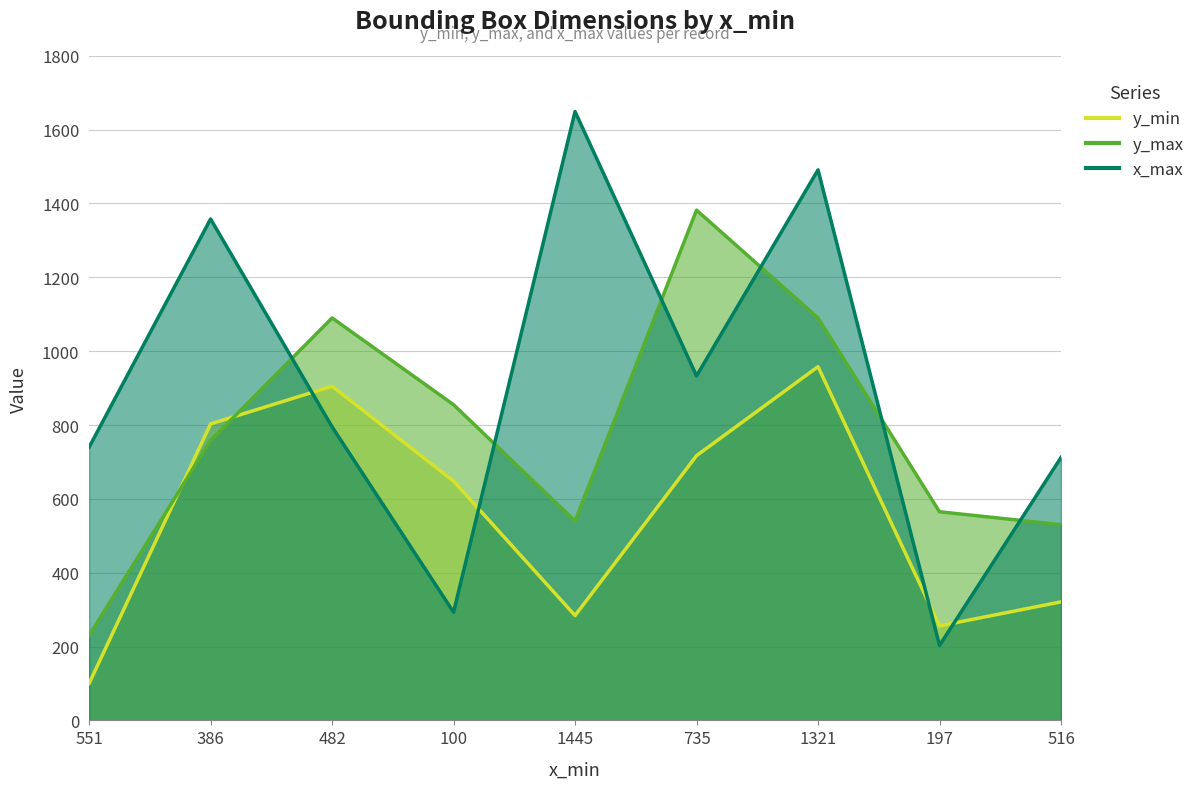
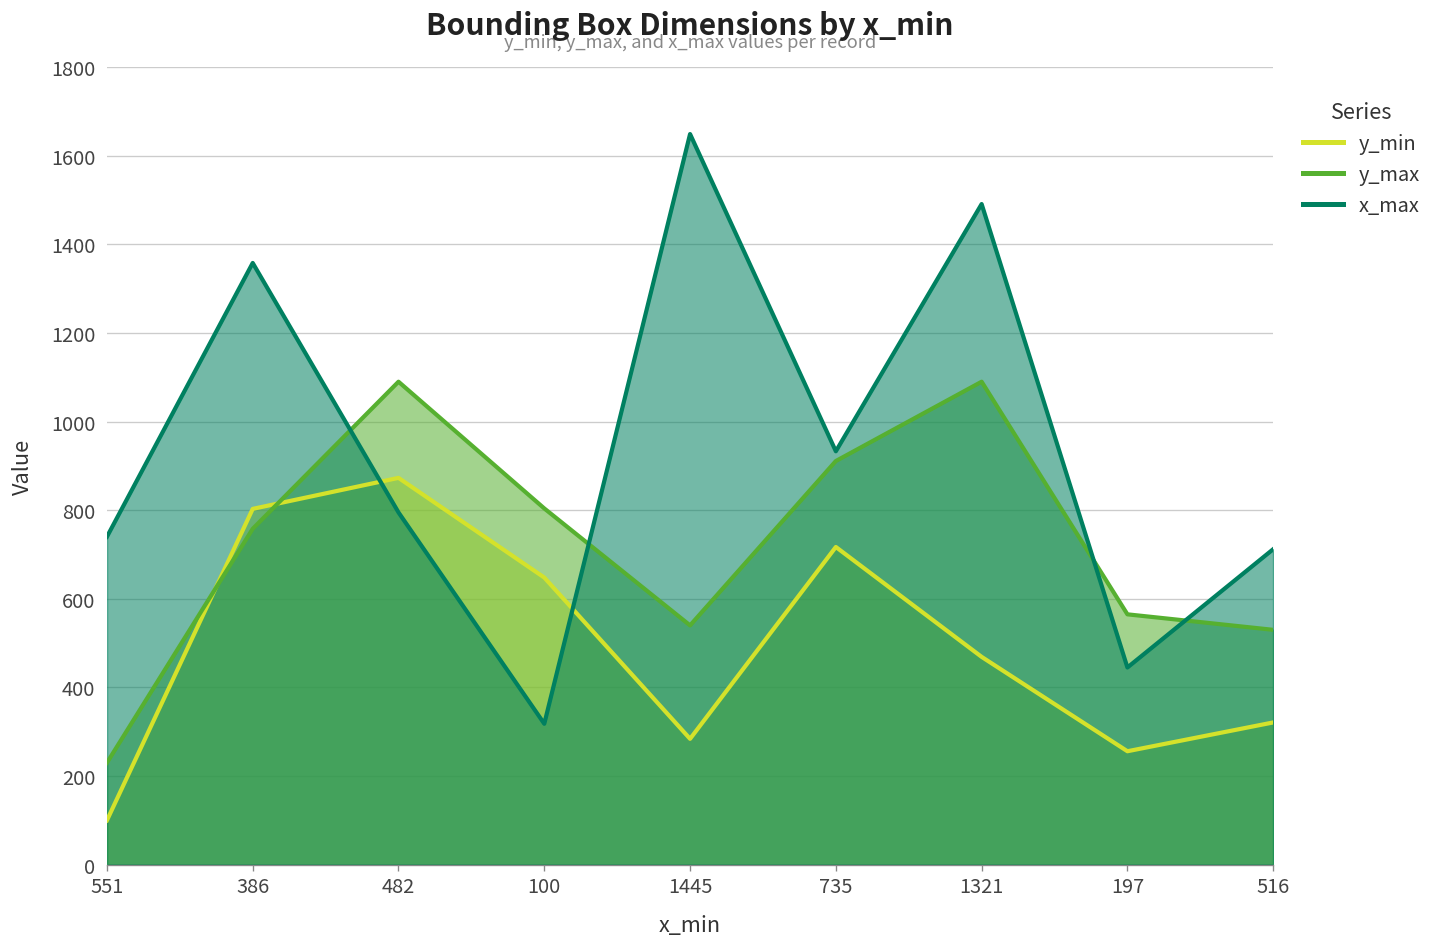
  {
    "y_min": {
      "551": 100,
      "386": 800,
-     "482": 910,
+     "482": 870,
      "100": 650,
      "1445": 280,
      "735": 720,
-     "1321": 960,
+     "1321": 470,
      "197": 260,
      "516": 320
    },
    "y_max": {
      "551": 230,
      "386": 760,
      "482": 1090,
-     "100": 860,
+     "100": 800,
      "1445": 540,
-     "735": 1380,
+     "735": 910,
      "1321": 1090,
      "197": 570,
      "516": 530
    },
    "x_max": {
      "551": 740,
      "386": 1360,
      "482": 800,
-     "100": 290,
+     "100": 320,
      "1445": 1650,
      "735": 930,
      "1321": 1490,
-     "197": 200,
+     "197": 450,
      "516": 710
    }
  }
